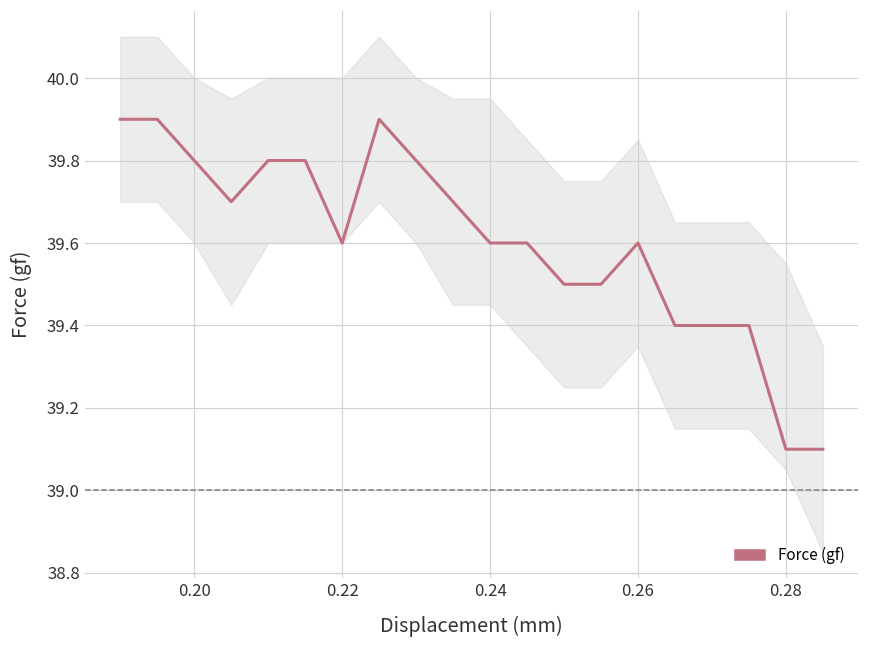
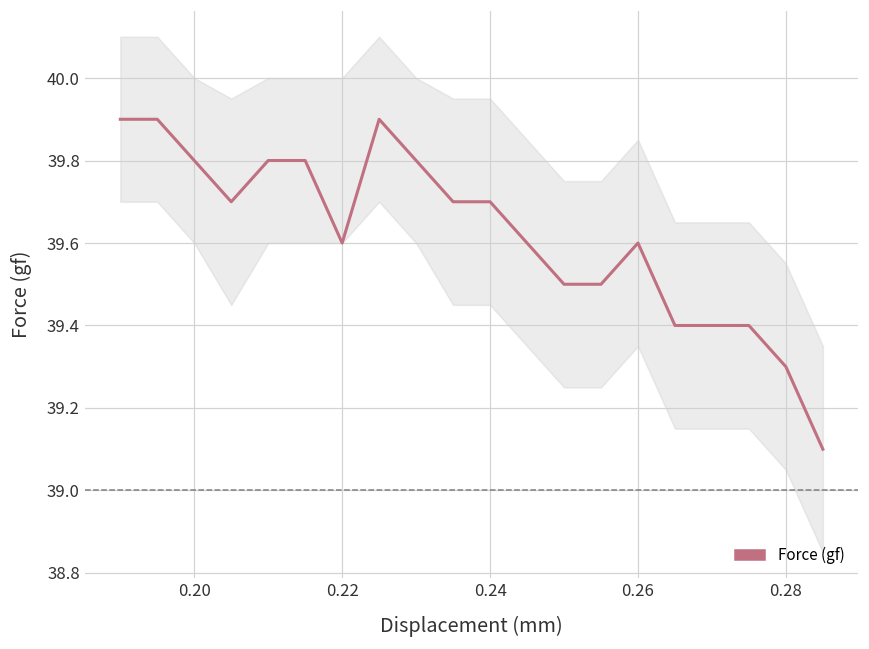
  {
    "Force (gf)": {
      "0.20": 39.8,
      "0.22": 39.6,
-     "0.24": 39.6,
+     "0.24": 39.7,
      "0.26": 39.6,
-     "0.28": 39.1
+     "0.28": 39.3
    }
  }
